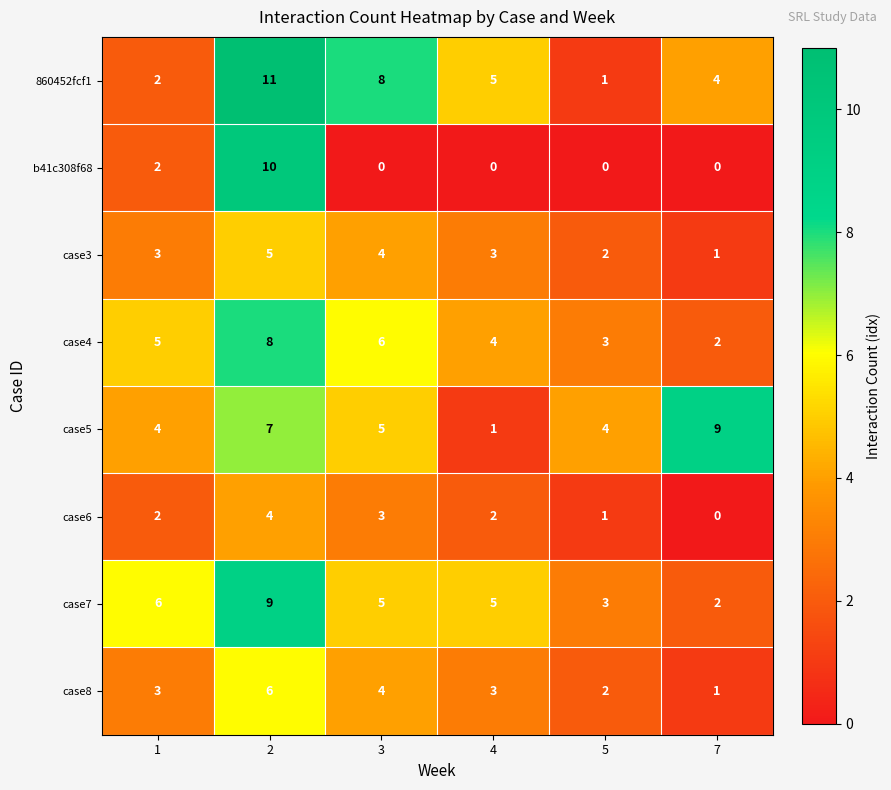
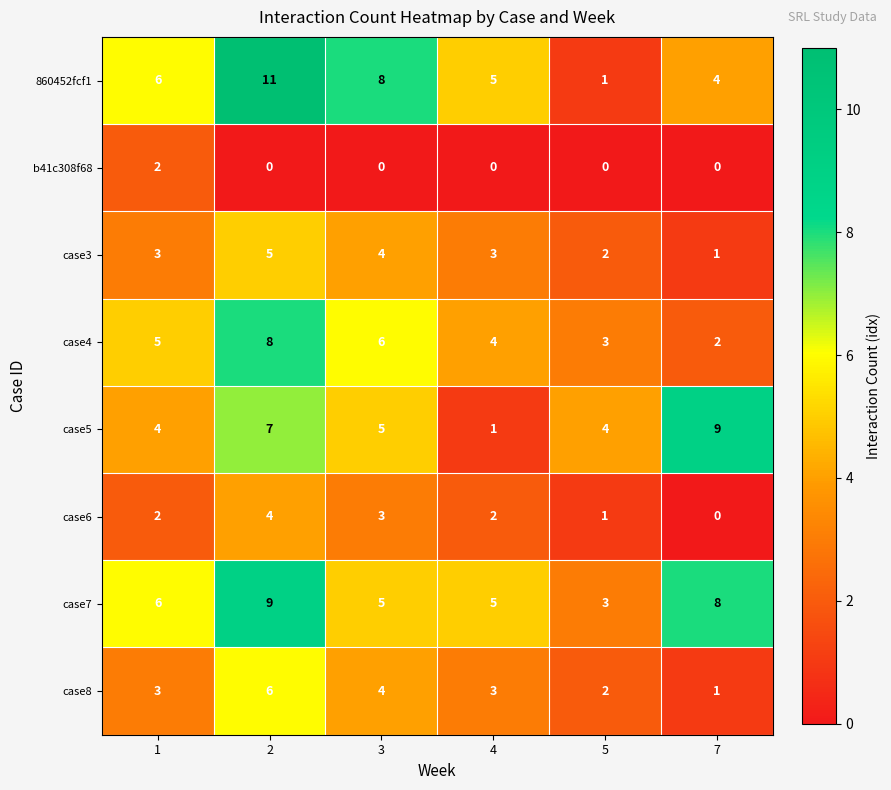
  {
    "860452fcf1": {
-     "1": 2,
+     "1": 6,
      "2": 11,
      "3": 8,
      "4": 5,
      "5": 1,
      "7": 4
    },
    "b41c308f68": {
      "1": 2,
-     "2": 10,
+     "2": 0,
      "3": 0,
      "4": 0,
      "5": 0,
      "7": 0
    },
    "case3": {
      "1": 3,
      "2": 5,
      "3": 4,
      "4": 3,
      "5": 2,
      "7": 1
    },
    "case4": {
      "1": 5,
      "2": 8,
      "3": 6,
      "4": 4,
      "5": 3,
      "7": 2
    },
    "case5": {
      "1": 4,
      "2": 7,
      "3": 5,
      "4": 1,
      "5": 4,
      "7": 9
    },
    "case6": {
      "1": 2,
      "2": 4,
      "3": 3,
      "4": 2,
      "5": 1,
      "7": 0
    },
    "case7": {
      "1": 6,
      "2": 9,
      "3": 5,
      "4": 5,
      "5": 3,
-     "7": 2
+     "7": 8
    },
    "case8": {
      "1": 3,
      "2": 6,
      "3": 4,
      "4": 3,
      "5": 2,
      "7": 1
    }
  }
